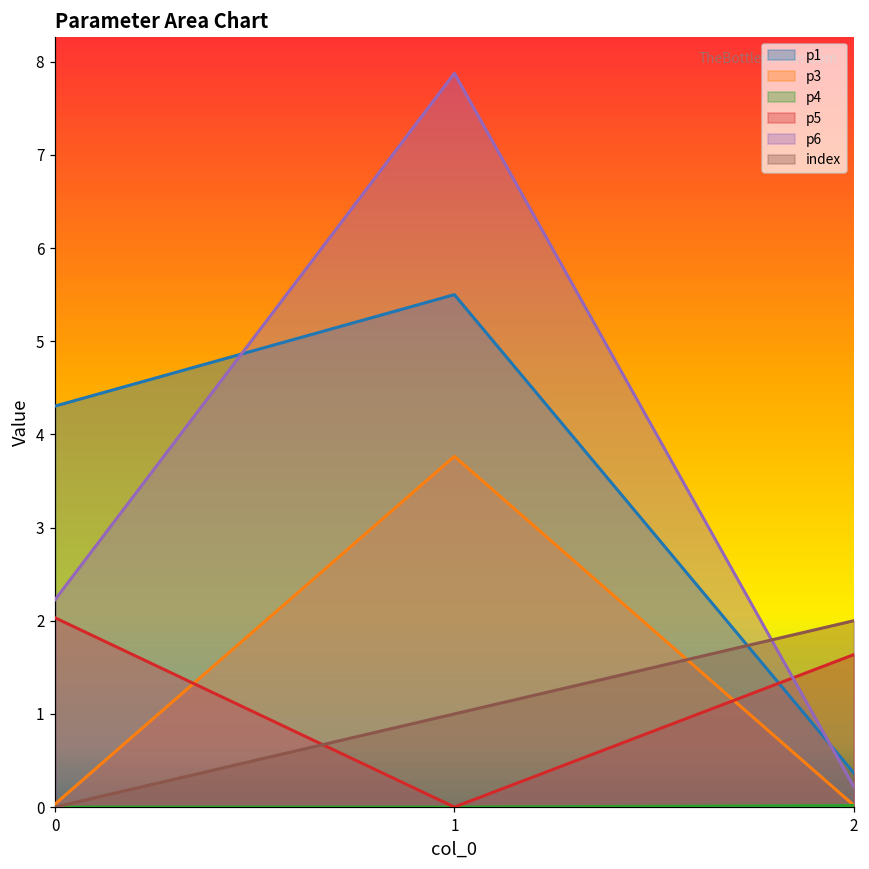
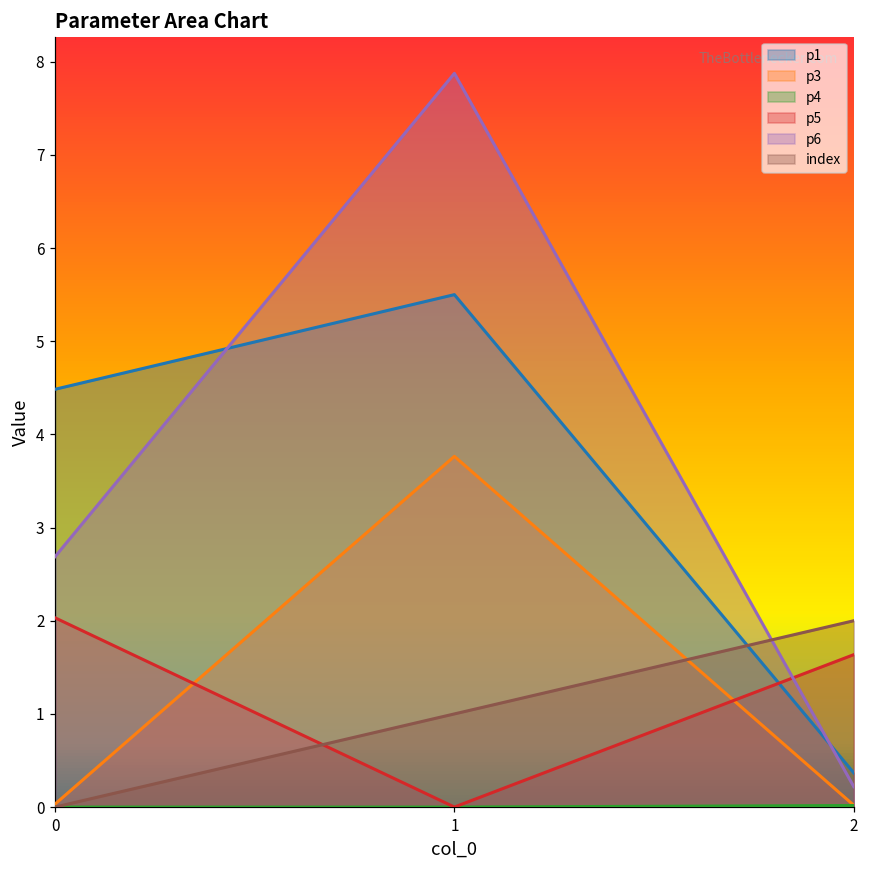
  {
    "p1": {
-     "0": 4.3,
+     "0": 4.5,
      "1": 5.5,
      "2": 0.4
    },
    "p6": {
-     "0": 2.2,
+     "0": 2.7,
      "1": 7.9,
      "2": 0.2
    }
  }
